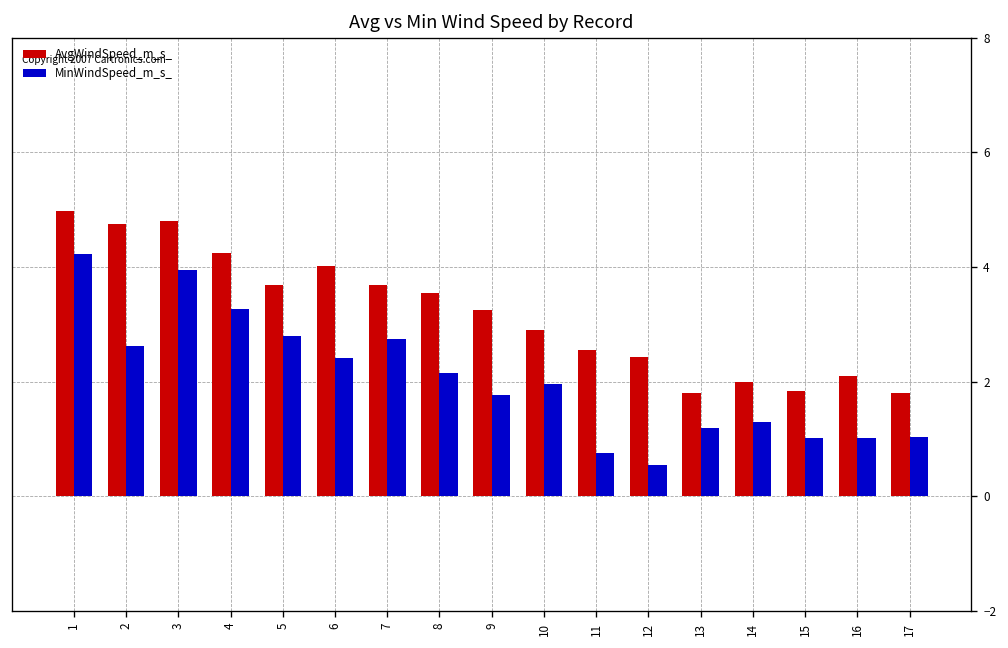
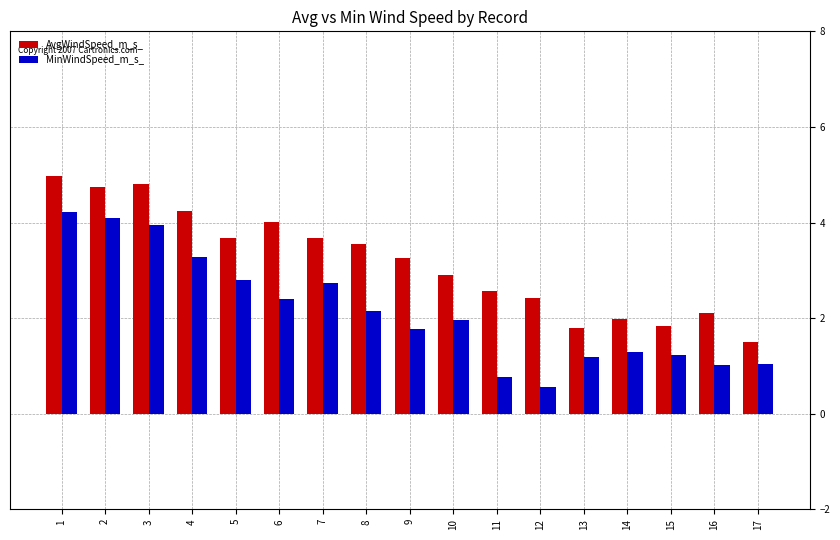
  {
    "AvgWindSpeed_m_s_": {
      "1": 5.0,
      "2": 4.8,
      "3": 4.8,
      "4": 4.2,
      "5": 3.7,
      "6": 4.0,
      "7": 3.7,
      "8": 3.5,
      "9": 3.3,
      "10": 2.9,
      "11": 2.6,
      "12": 2.4,
      "13": 1.8,
      "14": 2.0,
      "15": 1.8,
      "16": 2.1,
-     "17": 1.8
+     "17": 1.5
    },
    "MinWindSpeed_m_s_": {
      "1": 4.2,
-     "2": 2.6,
+     "2": 4.1,
      "3": 4.0,
      "4": 3.3,
      "5": 2.8,
      "6": 2.4,
      "7": 2.7,
      "8": 2.2,
      "9": 1.8,
      "10": 2.0,
      "11": 0.8,
      "12": 0.6,
      "13": 1.2,
      "14": 1.3,
-     "15": 1.0,
+     "15": 1.2,
      "16": 1.0,
      "17": 1.0
    }
  }
